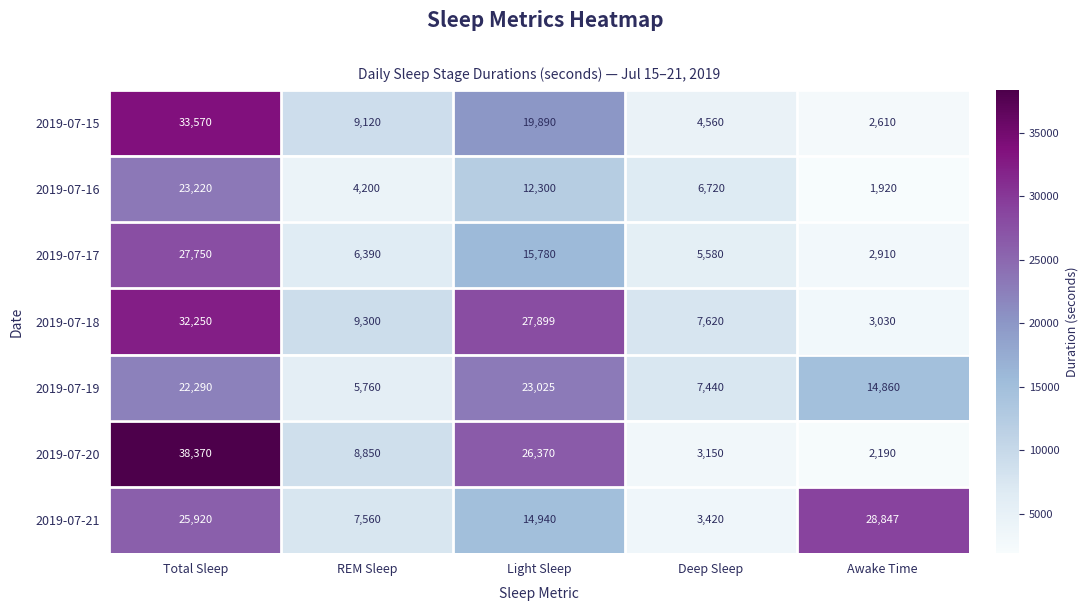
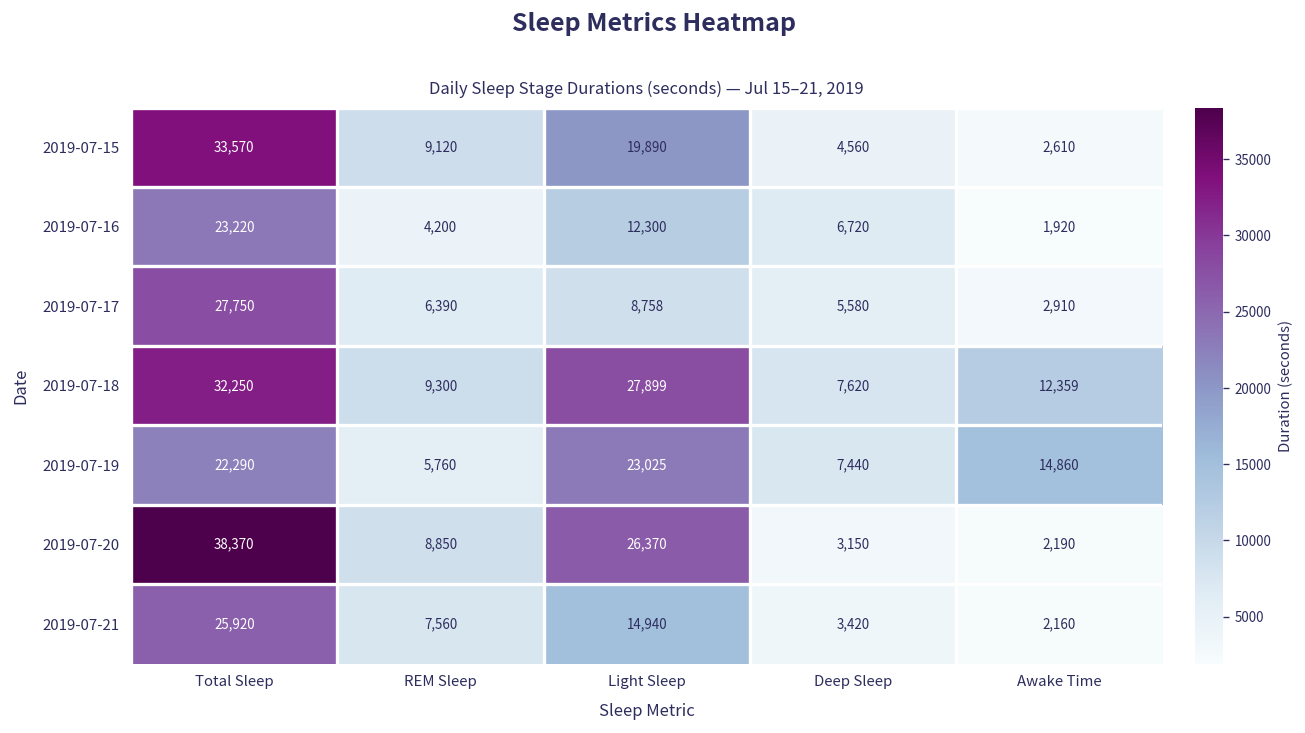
  {
    "2019-07-15": {
      "Total Sleep": "33,570",
      "REM Sleep": "9,120",
      "Light Sleep": "19,890",
      "Deep Sleep": "4,560",
      "Awake Time": "2,610"
    },
    "2019-07-16": {
      "Total Sleep": "23,220",
      "REM Sleep": "4,200",
      "Light Sleep": "12,300",
      "Deep Sleep": "6,720",
      "Awake Time": "1,920"
    },
    "2019-07-17": {
      "Total Sleep": "27,750",
      "REM Sleep": "6,390",
-     "Light Sleep": "15,780",
+     "Light Sleep": "8,758",
      "Deep Sleep": "5,580",
      "Awake Time": "2,910"
    },
    "2019-07-18": {
      "Total Sleep": "32,250",
      "REM Sleep": "9,300",
      "Light Sleep": "27,899",
      "Deep Sleep": "7,620",
-     "Awake Time": "3,030"
+     "Awake Time": "12,359"
    },
    "2019-07-19": {
      "Total Sleep": "22,290",
      "REM Sleep": "5,760",
      "Light Sleep": "23,025",
      "Deep Sleep": "7,440",
      "Awake Time": "14,860"
    },
    "2019-07-20": {
      "Total Sleep": "38,370",
      "REM Sleep": "8,850",
      "Light Sleep": "26,370",
      "Deep Sleep": "3,150",
      "Awake Time": "2,190"
    },
    "2019-07-21": {
      "Total Sleep": "25,920",
      "REM Sleep": "7,560",
      "Light Sleep": "14,940",
      "Deep Sleep": "3,420",
-     "Awake Time": "28,847"
+     "Awake Time": "2,160"
    }
  }
